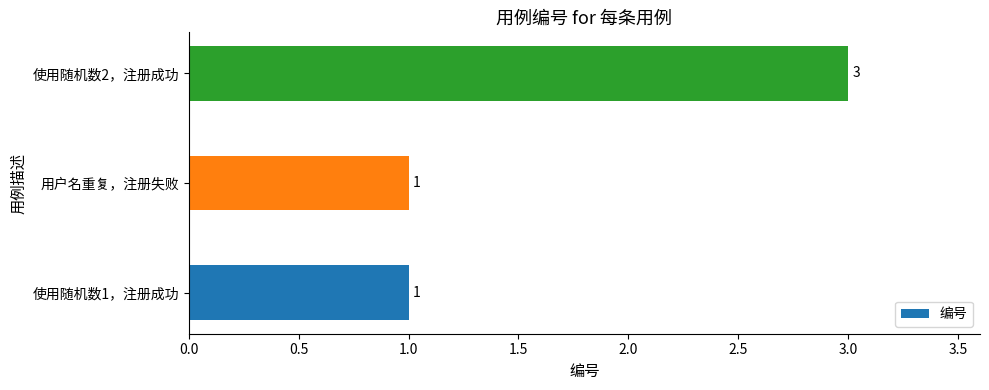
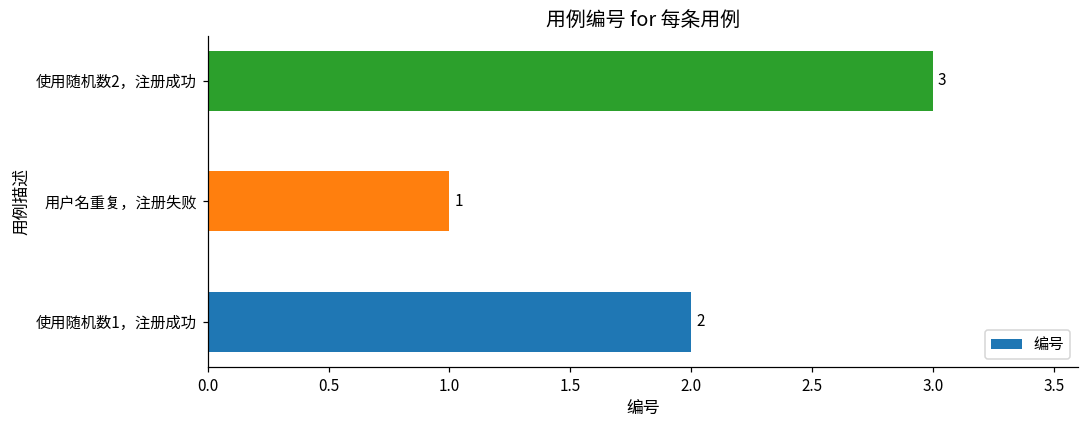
  {
    "使用随机数2，注册成功": 3,
    "用户名重复，注册失败": 1,
-   "使用随机数1，注册成功": 1
+   "使用随机数1，注册成功": 2
  }
